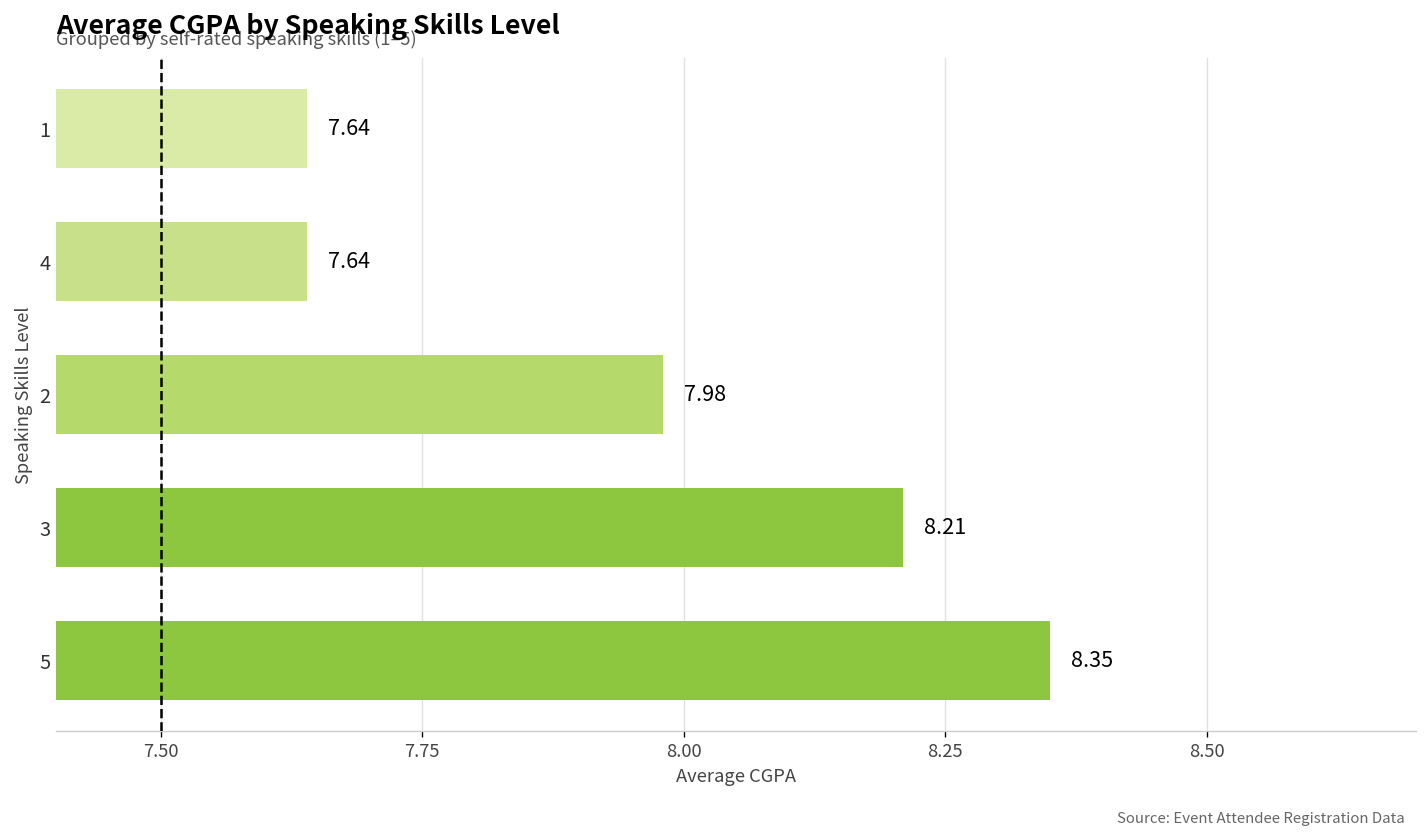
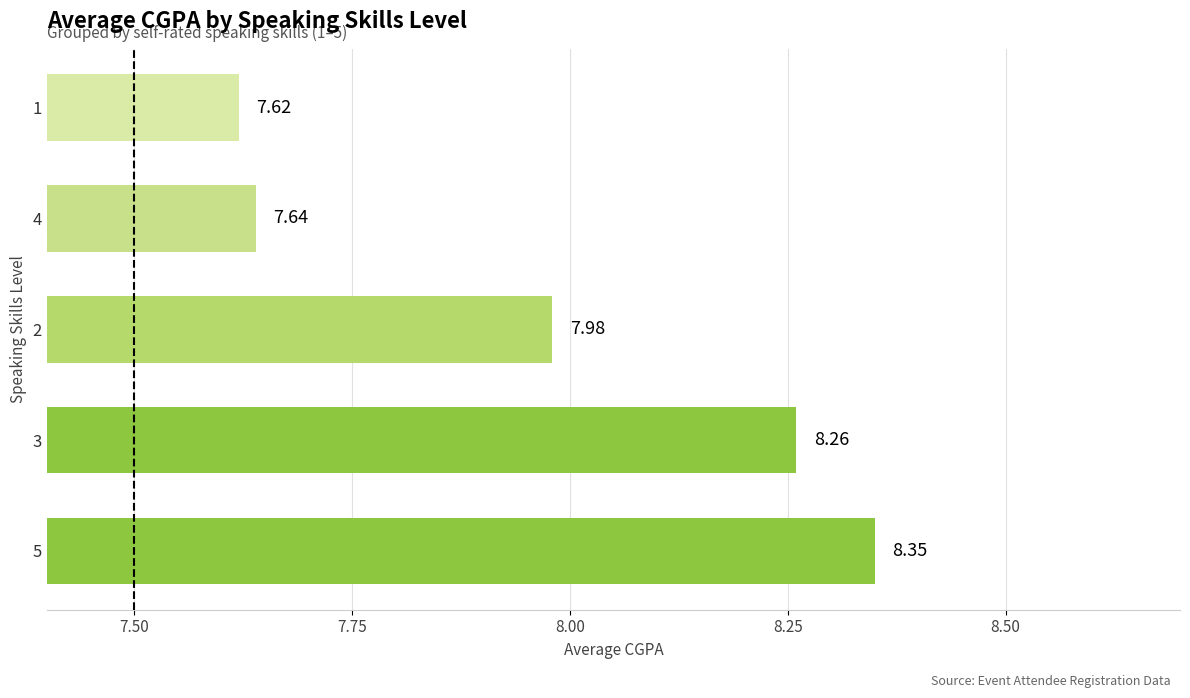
  {
-   "1": 7.64,
+   "1": 7.62,
    "4": 7.64,
    "2": 7.98,
-   "3": 8.21,
+   "3": 8.26,
    "5": 8.35
  }
